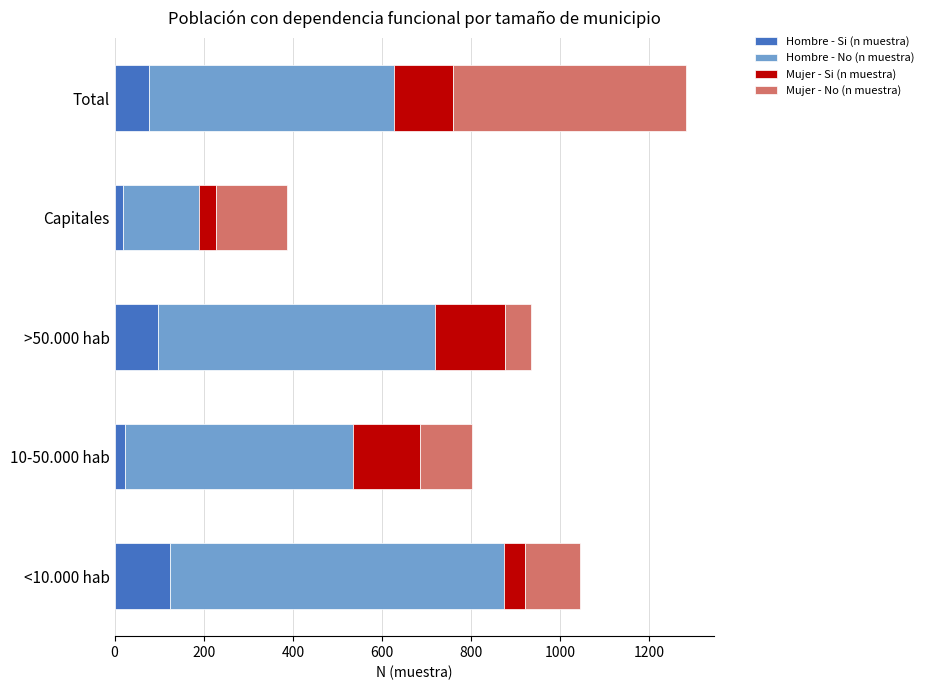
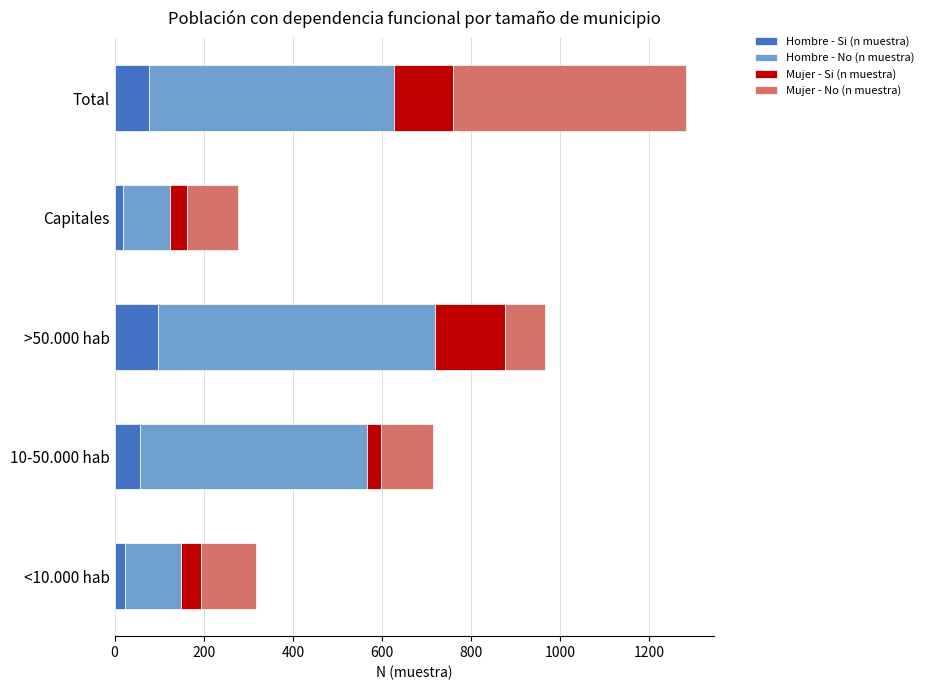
  {
    "Hombre - Si (n muestra)": {
      "Total": 80,
      "Capitales": 20,
      ">50.000 hab": 100,
-     "10-50.000 hab": 20,
-     "<10.000 hab": 130
+     "10-50.000 hab": 60,
+     "<10.000 hab": 20
    },
    "Hombre - No (n muestra)": {
      "Total": 550,
-     "Capitales": 170,
+     "Capitales": 110,
      ">50.000 hab": 620,
      "10-50.000 hab": 510,
-     "<10.000 hab": 750
+     "<10.000 hab": 130
    },
    "Mujer - Si (n muestra)": {
      "Total": 130,
      "Capitales": 40,
      ">50.000 hab": 160,
-     "10-50.000 hab": 150,
+     "10-50.000 hab": 30,
      "<10.000 hab": 50
    },
    "Mujer - No (n muestra)": {
      "Total": 520,
-     "Capitales": 160,
-     ">50.000 hab": 60,
+     "Capitales": 120,
+     ">50.000 hab": 90,
      "10-50.000 hab": 120,
      "<10.000 hab": 120
    }
  }
